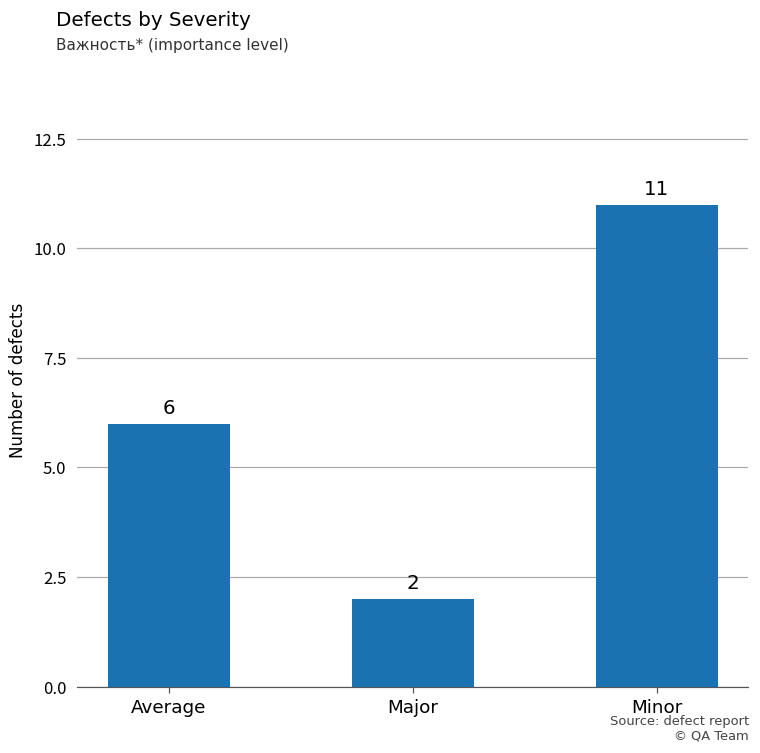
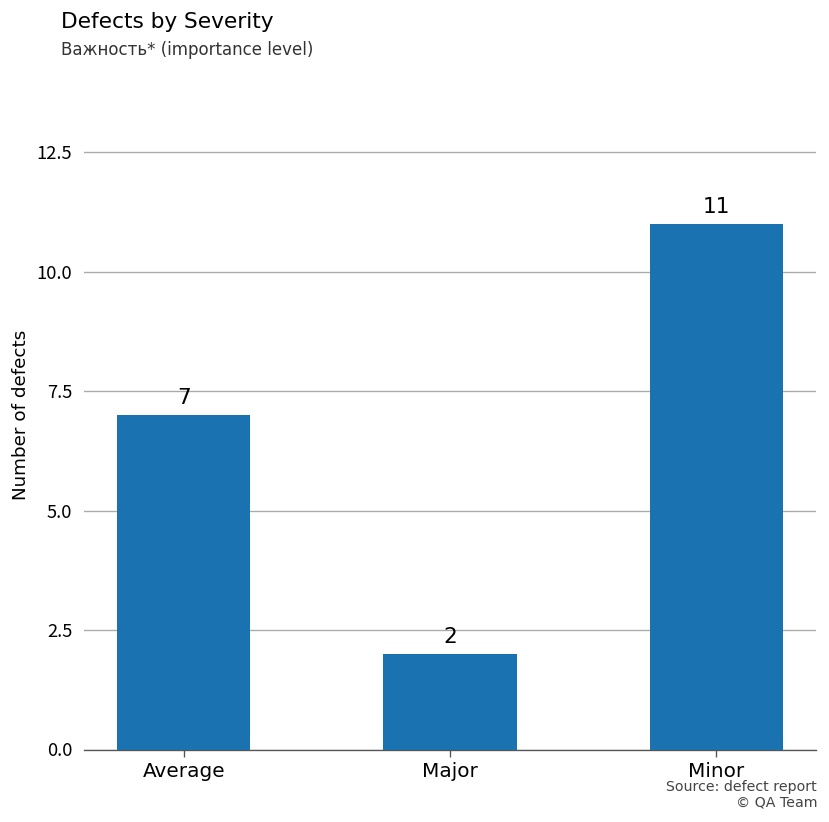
  {
-   "Average": 6,
+   "Average": 7,
    "Major": 2,
    "Minor": 11
  }
